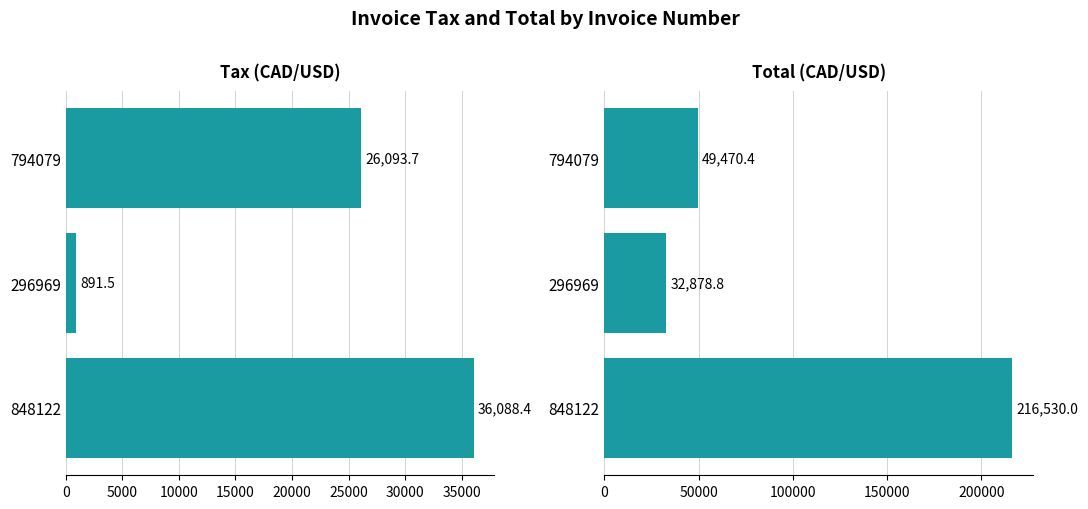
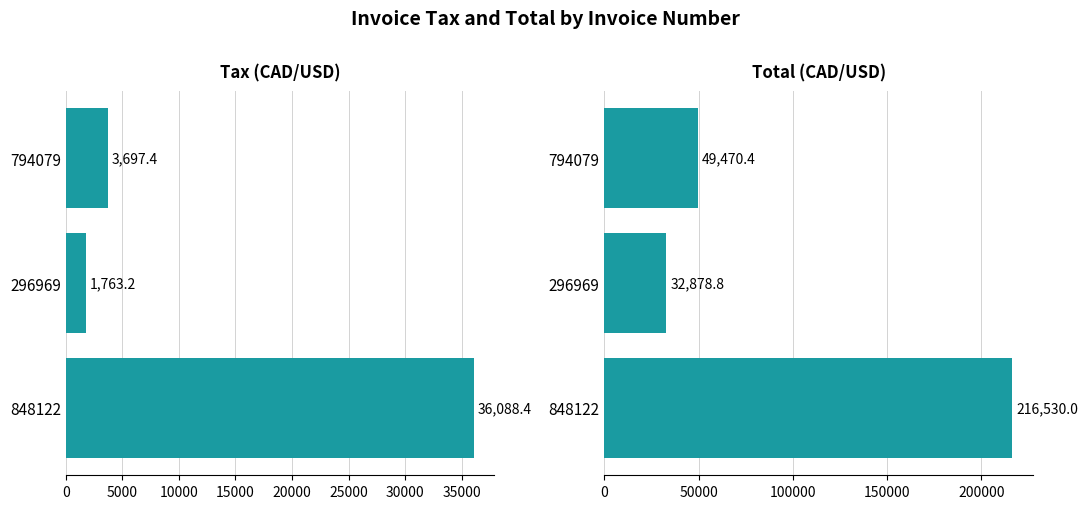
  {
    "Tax (CAD/USD)": {
-     "794079": "26,093.7",
-     "296969": "891.5",
+     "794079": "3,697.4",
+     "296969": "1,763.2",
      "848122": "36,088.4"
    },
    "Total (CAD/USD)": {
      "794079": "49,470.4",
      "296969": "32,878.8",
      "848122": "216,530.0"
    }
  }
